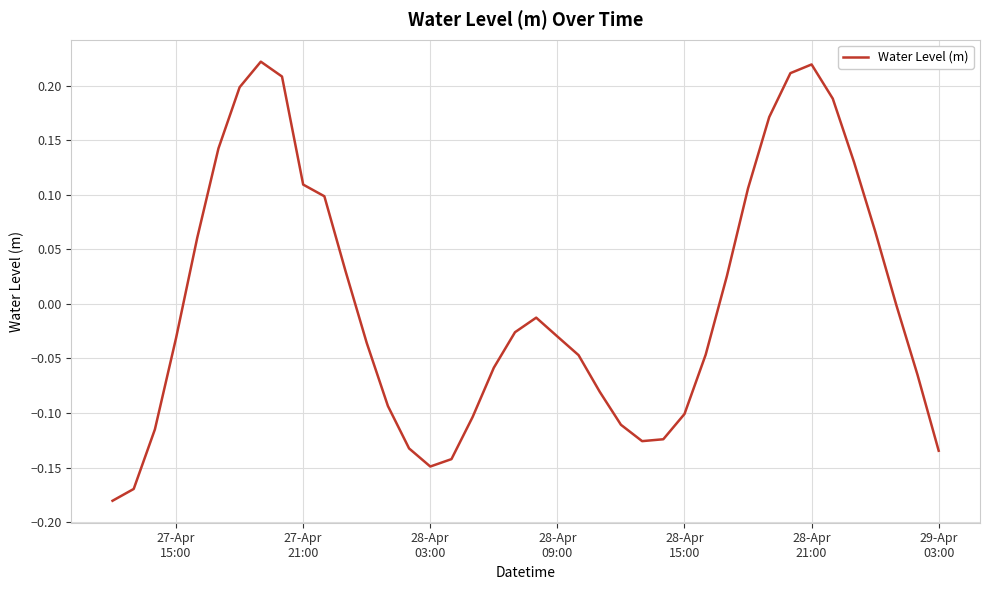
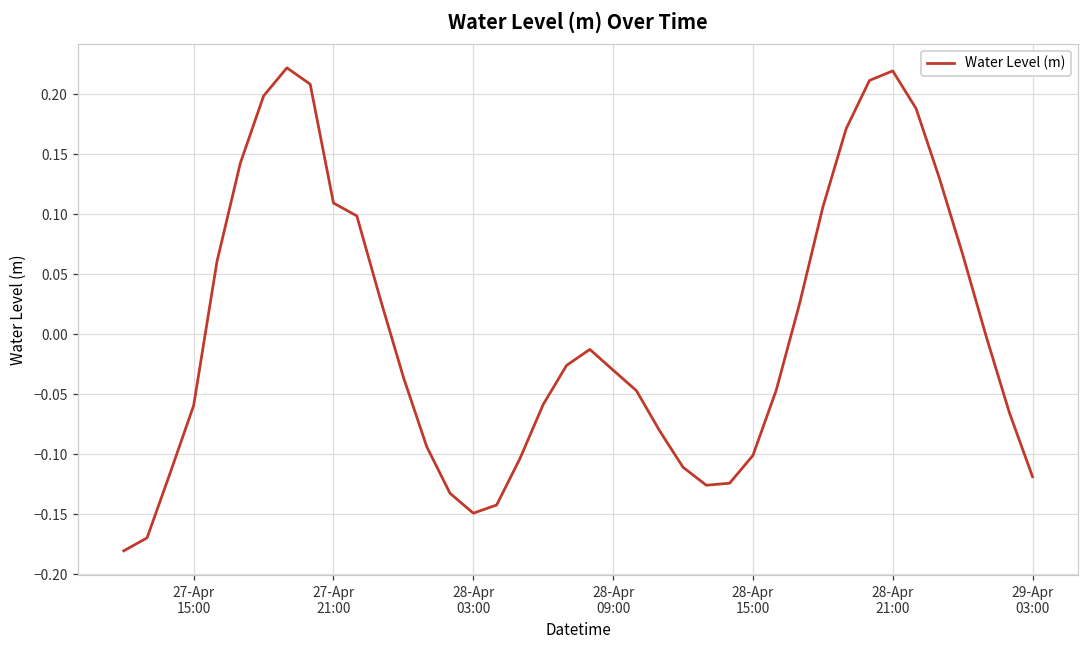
  {
-   "27-Apr 15:00": -0.031,
+   "27-Apr 15:00": -0.059,
    "27-Apr 21:00": 0.109,
    "28-Apr 03:00": -0.149,
    "28-Apr 09:00": -0.030,
    "28-Apr 15:00": -0.101,
    "28-Apr 21:00": 0.219,
-   "29-Apr 03:00": -0.135
+   "29-Apr 03:00": -0.119
  }
